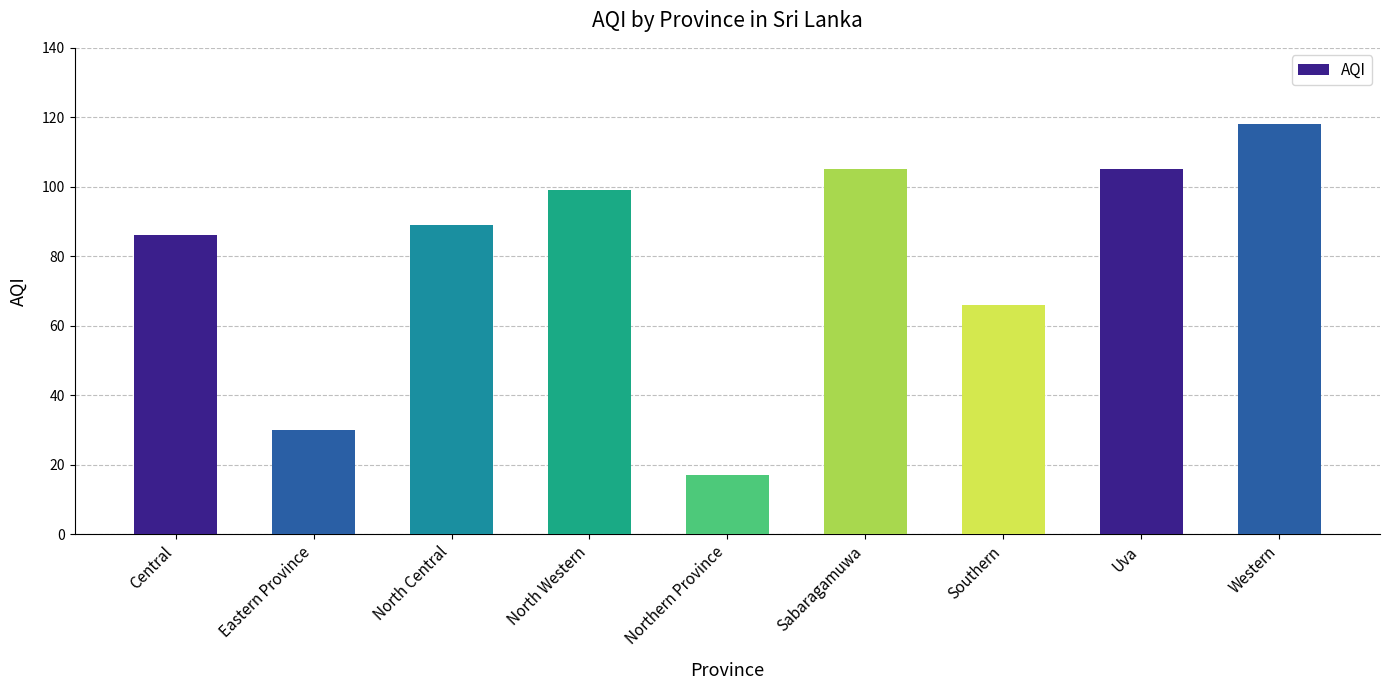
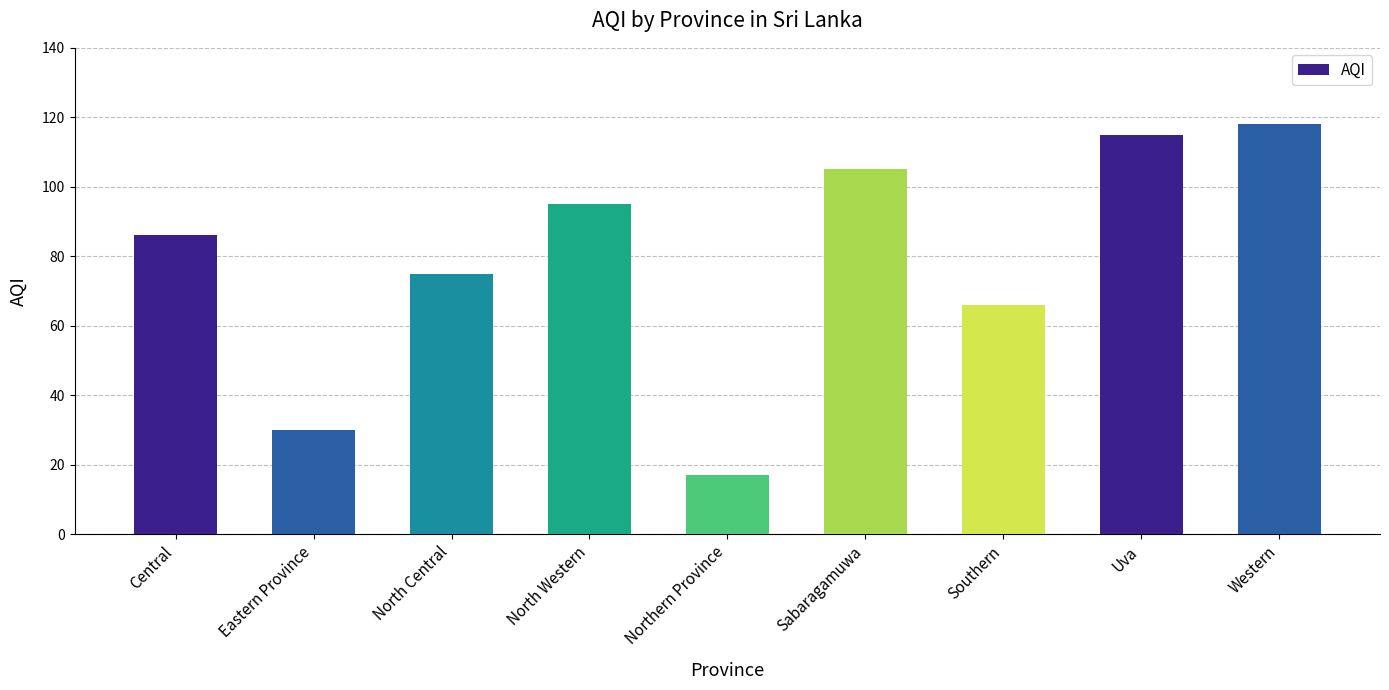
  {
    "Central": 86,
    "Eastern Province": 30,
-   "North Central": 89,
-   "North Western": 99,
+   "North Central": 75,
+   "North Western": 95,
    "Northern Province": 17,
    "Sabaragamuwa": 105,
    "Southern": 66,
-   "Uva": 105,
+   "Uva": 115,
    "Western": 118
  }
